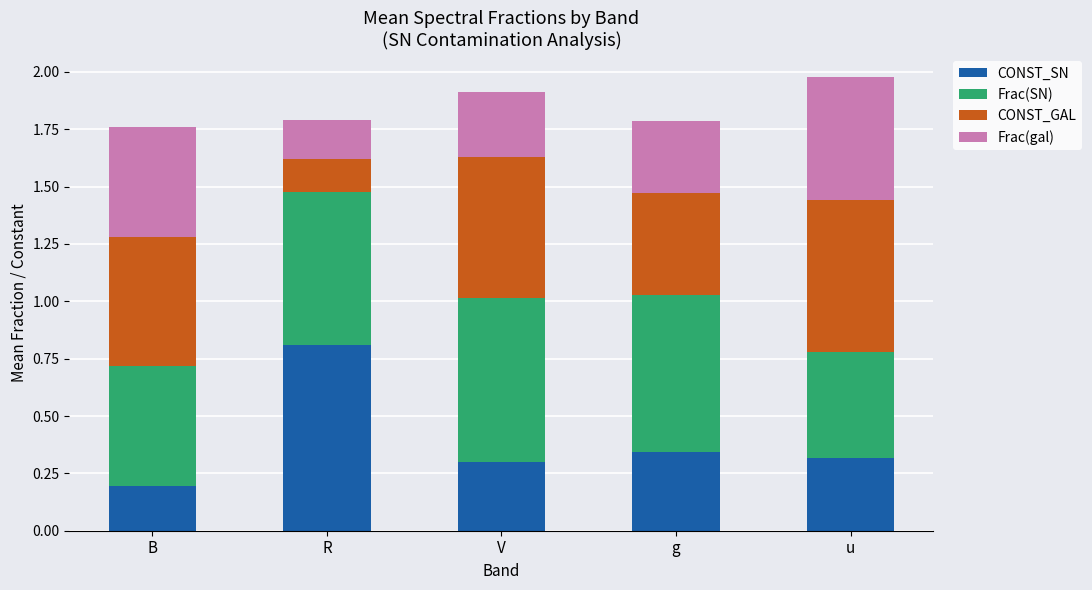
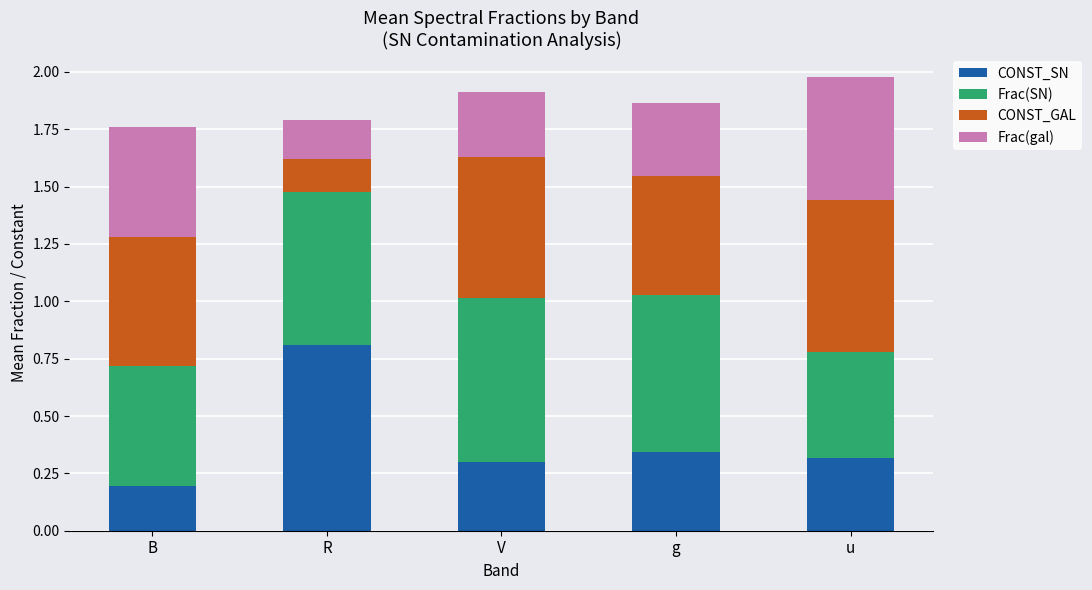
  {
    "CONST_SN": {
      "B": 0.20,
      "R": 0.81,
      "V": 0.30,
      "g": 0.35,
      "u": 0.32
    },
    "Frac(SN)": {
      "B": 0.52,
      "R": 0.67,
      "V": 0.72,
      "g": 0.68,
      "u": 0.46
    },
    "CONST_GAL": {
      "B": 0.56,
      "R": 0.14,
      "V": 0.61,
-     "g": 0.44,
+     "g": 0.52,
      "u": 0.66
    },
    "Frac(gal)": {
      "B": 0.48,
      "R": 0.17,
      "V": 0.28,
      "g": 0.32,
      "u": 0.54
    }
  }
